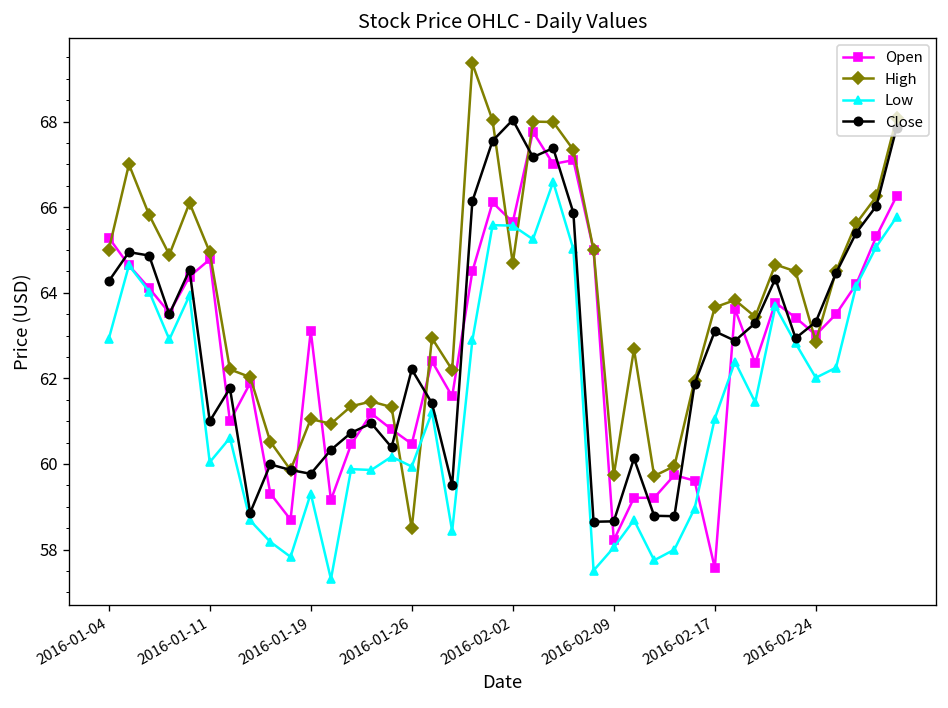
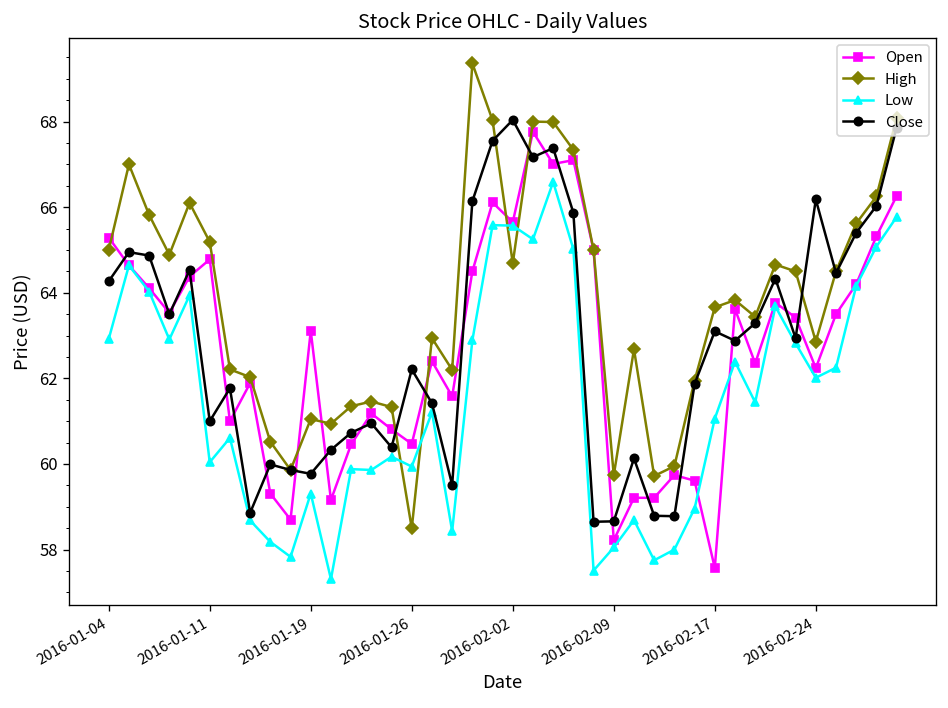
  {
    "Open": {
      "2016-01-04": 65.3,
      "2016-01-11": 64.8,
      "2016-01-19": 63.1,
      "2016-01-26": 60.5,
      "2016-02-02": 65.7,
      "2016-02-09": 58.2,
      "2016-02-17": 57.6,
-     "2016-02-24": 63.0
+     "2016-02-24": 62.2
    },
    "High": {
      "2016-01-04": 65.0,
-     "2016-01-11": 64.9,
+     "2016-01-11": 65.2,
      "2016-01-19": 61.0,
      "2016-01-26": 58.5,
      "2016-02-02": 64.7,
      "2016-02-09": 59.7,
      "2016-02-17": 63.7,
      "2016-02-24": 62.9
    },
    "Low": {
      "2016-01-04": 62.9,
      "2016-01-11": 60.0,
      "2016-01-19": 59.3,
      "2016-01-26": 59.9,
      "2016-02-02": 65.6,
      "2016-02-09": 58.0,
      "2016-02-17": 61.1,
      "2016-02-24": 62.0
    },
    "Close": {
      "2016-01-04": 64.3,
      "2016-01-11": 61.0,
      "2016-01-19": 59.8,
      "2016-01-26": 62.2,
      "2016-02-02": 68.0,
      "2016-02-09": 58.7,
      "2016-02-17": 63.1,
-     "2016-02-24": 63.3
+     "2016-02-24": 66.2
    }
  }
